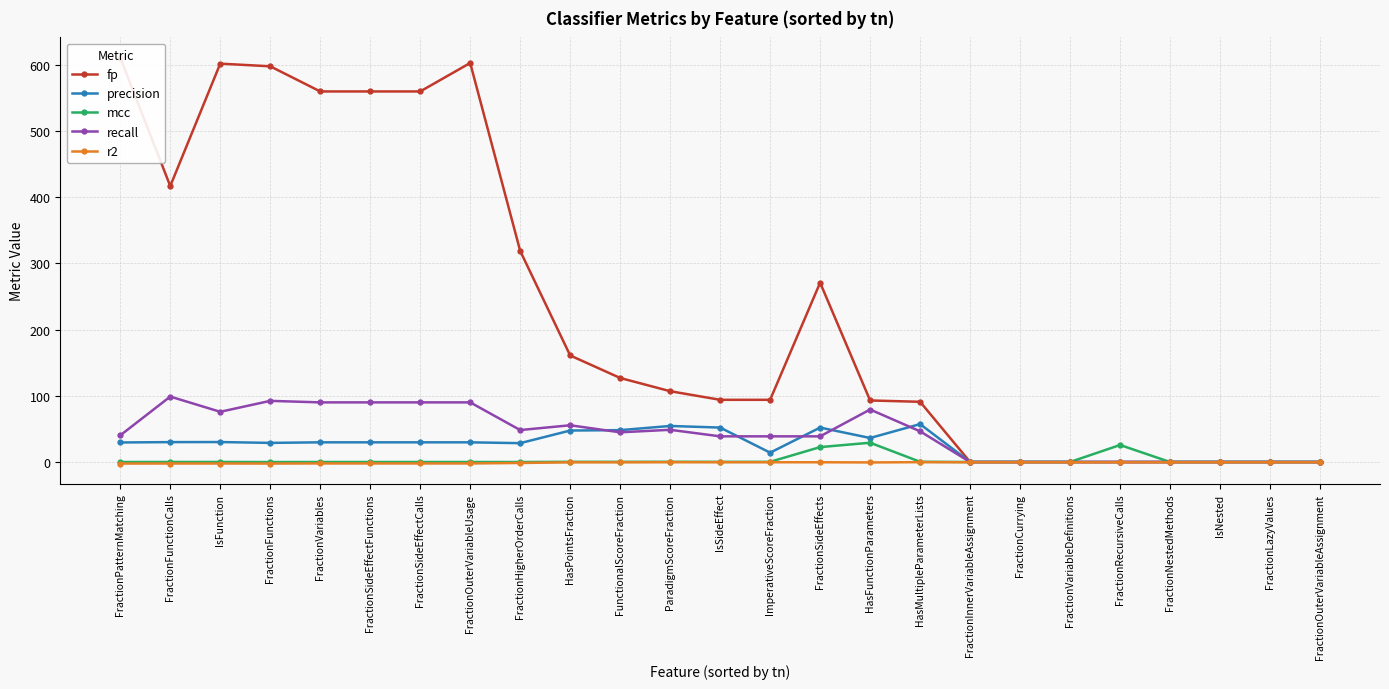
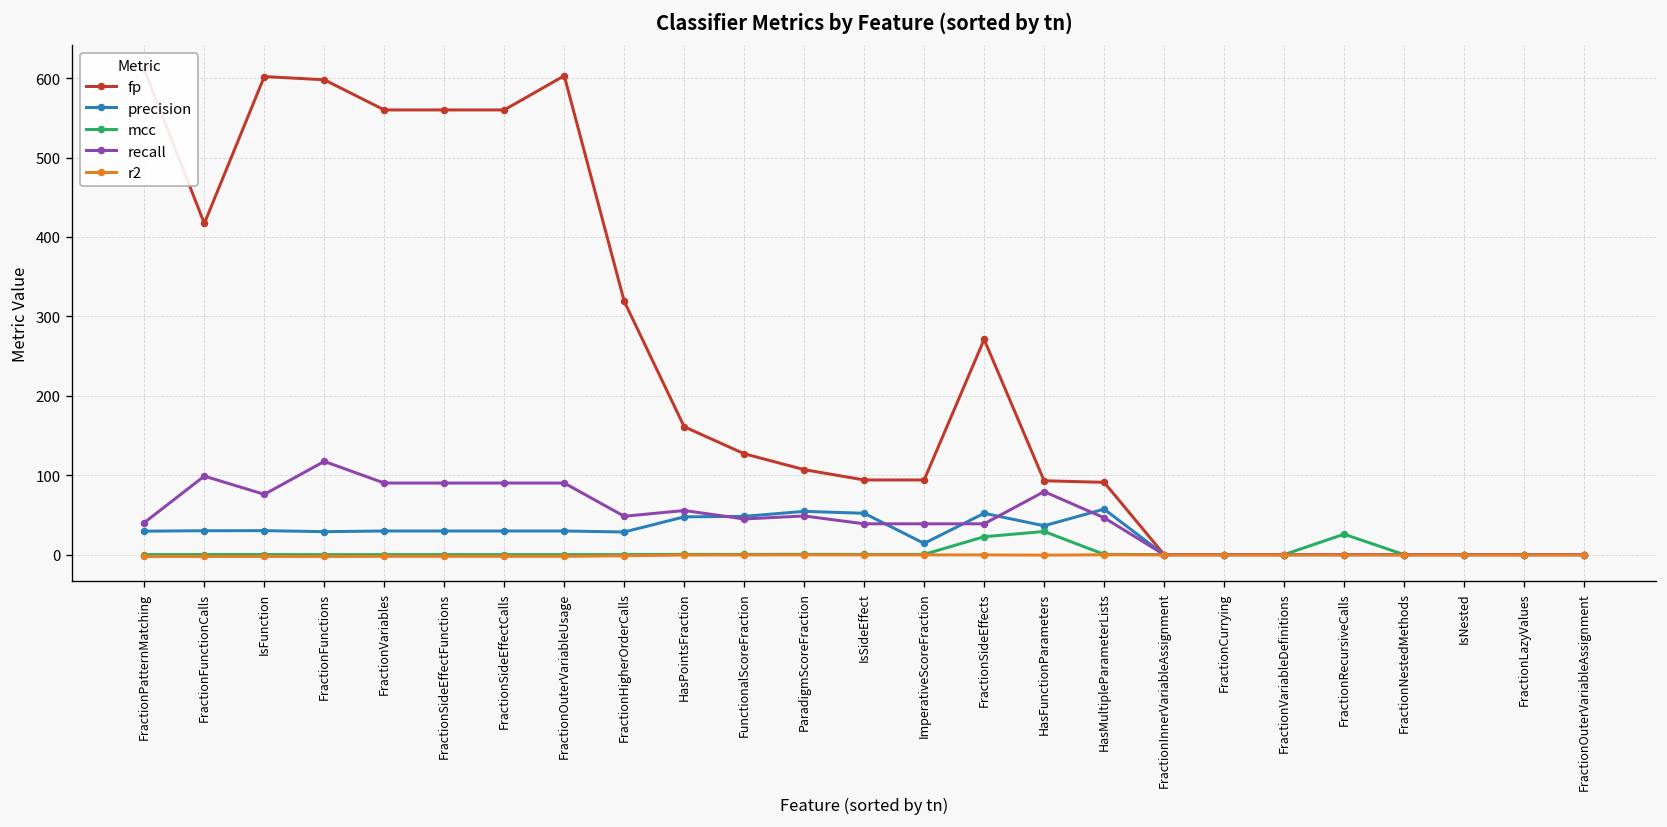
  {
    "fp": {
      "FractionFunctionCalls": 420,
      "IsFunction": 600,
      "FractionFunctions": 600,
      "FractionVariables": 560,
      "FractionSideEffectFunctions": 560,
      "FractionSideEffectCalls": 560,
      "FractionOuterVariableUsage": 600,
      "FractionHigherOrderCalls": 320,
      "HasPointsFraction": 160,
      "FunctionalScoreFraction": 130,
      "ParadigmScoreFraction": 110,
      "IsSideEffect": 90,
      "ImperativeScoreFraction": 90,
      "FractionSideEffects": 270,
      "HasFunctionParameters": 90,
      "HasMultipleParameterLists": 90
    },
    "precision": {
      "FractionPatternMatching": 30,
      "FractionFunctionCalls": 30,
      "IsFunction": 30,
      "FractionFunctions": 30,
      "FractionVariables": 30,
      "FractionSideEffectFunctions": 30,
      "FractionSideEffectCalls": 30,
      "FractionOuterVariableUsage": 30,
      "FractionHigherOrderCalls": 30,
      "HasPointsFraction": 50,
      "ParadigmScoreFraction": 50,
      "IsSideEffect": 50,
      "ImperativeScoreFraction": 10,
      "FractionSideEffects": 50,
      "HasFunctionParameters": 40,
      "HasMultipleParameterLists": 60
    },
    "mcc": {
      "FractionSideEffects": 20,
      "HasFunctionParameters": 30,
      "FractionRecursiveCalls": 30
    },
    "recall": {
      "FractionPatternMatching": 40,
      "FractionFunctionCalls": 100,
      "IsFunction": 80,
-     "FractionFunctions": 90,
+     "FractionFunctions": 120,
      "FractionVariables": 90,
      "FractionSideEffectFunctions": 90,
      "FractionSideEffectCalls": 90,
      "FractionOuterVariableUsage": 90,
      "FractionHigherOrderCalls": 50,
      "HasPointsFraction": 60,
      "ParadigmScoreFraction": 50,
      "IsSideEffect": 40,
      "ImperativeScoreFraction": 40,
      "FractionSideEffects": 40,
      "HasFunctionParameters": 80,
      "HasMultipleParameterLists": 50
    },
    "r2": {
      "FractionSideEffects": 0,
      "HasFunctionParameters": 0
    }
  }
